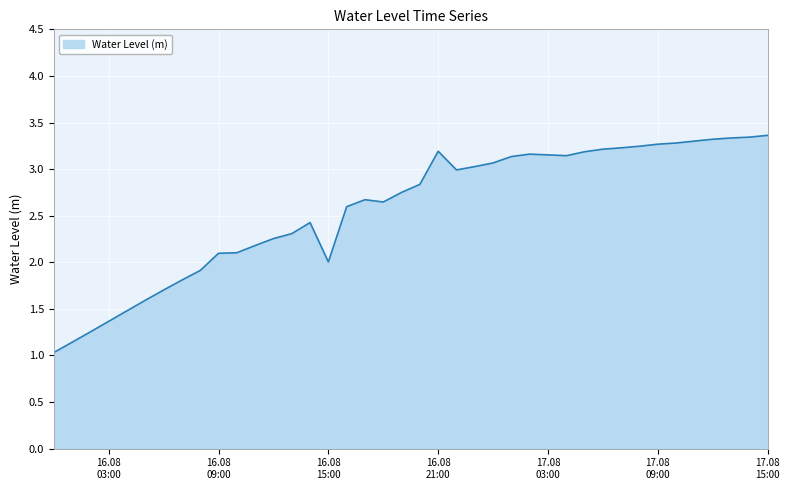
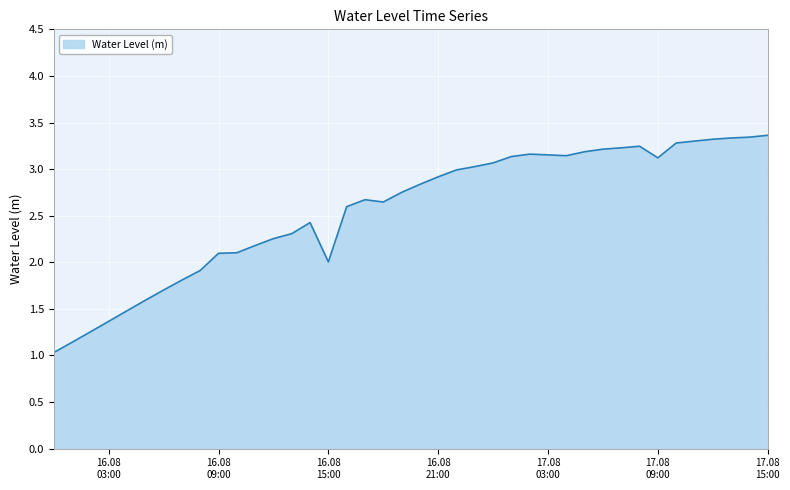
  {
    "16.08 03:00": 1.4,
    "16.08 09:00": 2.1,
    "16.08 15:00": 2.0,
-   "16.08 21:00": 3.2,
+   "16.08 21:00": 2.9,
    "17.08 03:00": 3.2,
-   "17.08 09:00": 3.3,
+   "17.08 09:00": 3.1,
    "17.08 15:00": 3.4
  }
